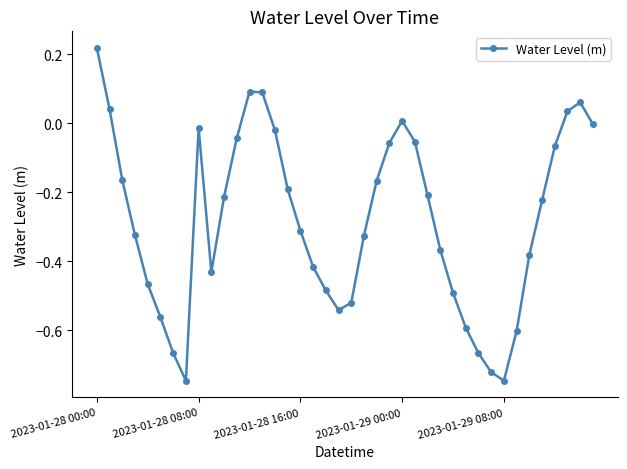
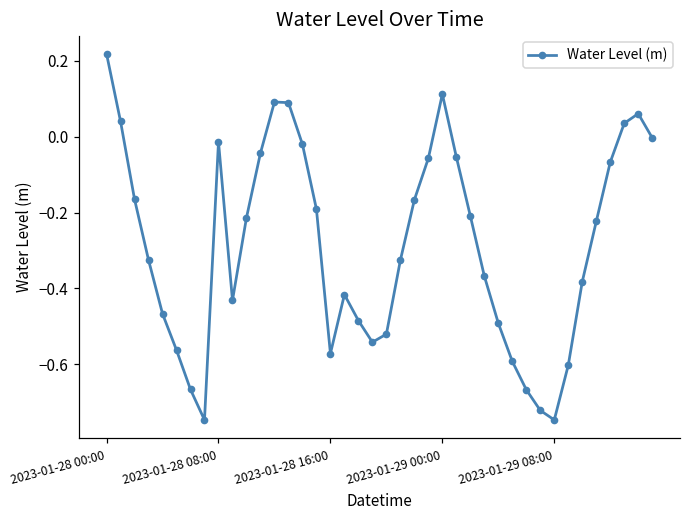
  {
    "2023-01-28 00:00": 0.22,
    "2023-01-28 08:00": -0.01,
-   "2023-01-28 16:00": -0.31,
-   "2023-01-29 00:00": 0.01,
+   "2023-01-28 16:00": -0.57,
+   "2023-01-29 00:00": 0.11,
    "2023-01-29 08:00": -0.75
  }
